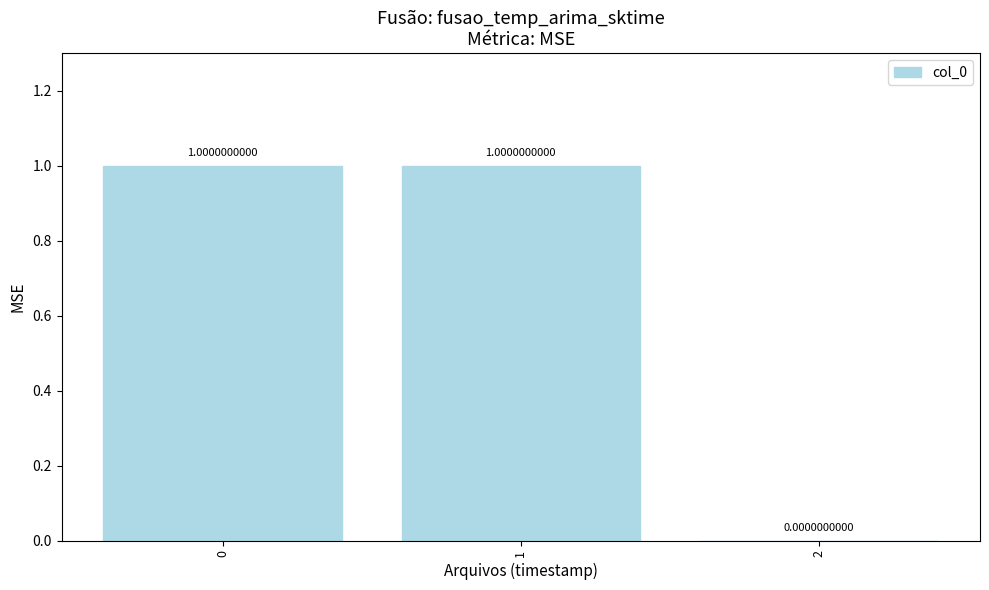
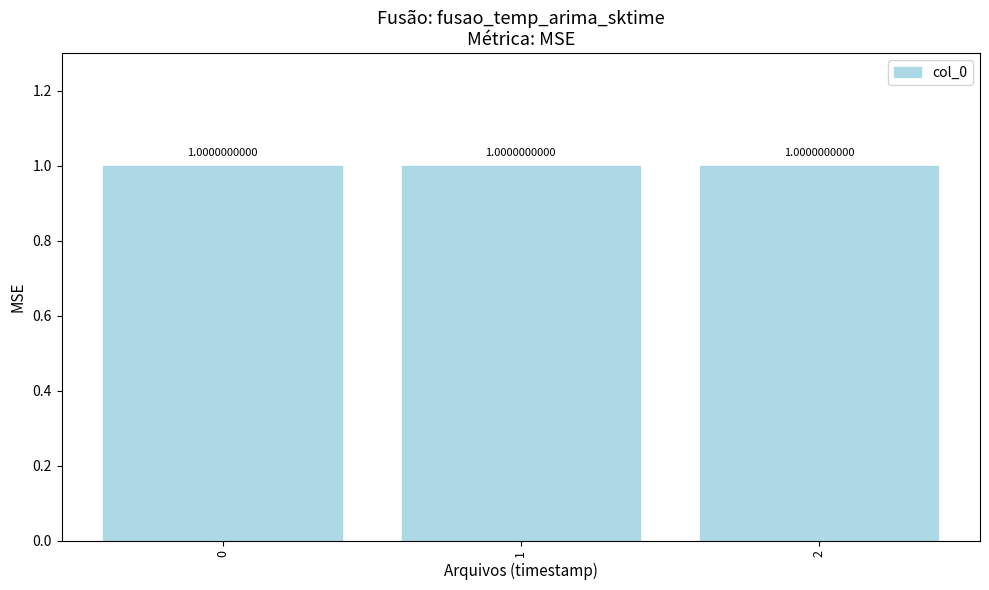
  {
    "0": 1.0000000000,
    "1": 1.0000000000,
-   "2": 0.0000000000
+   "2": 1.0000000000
  }
